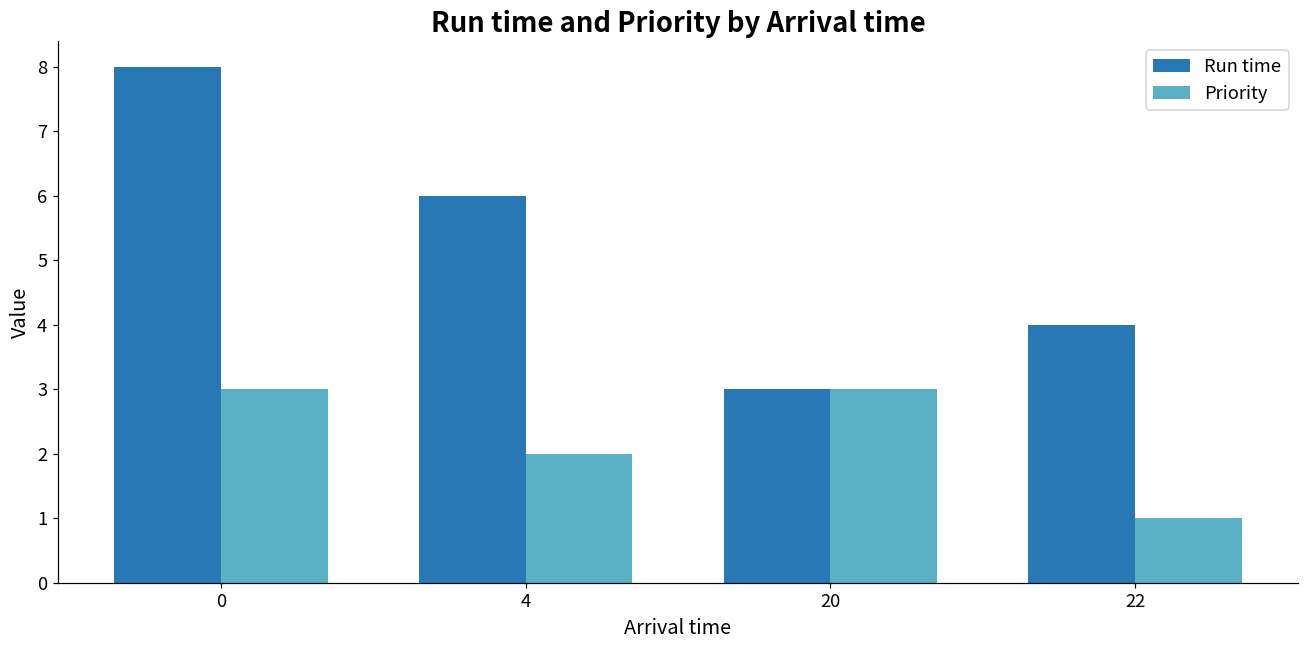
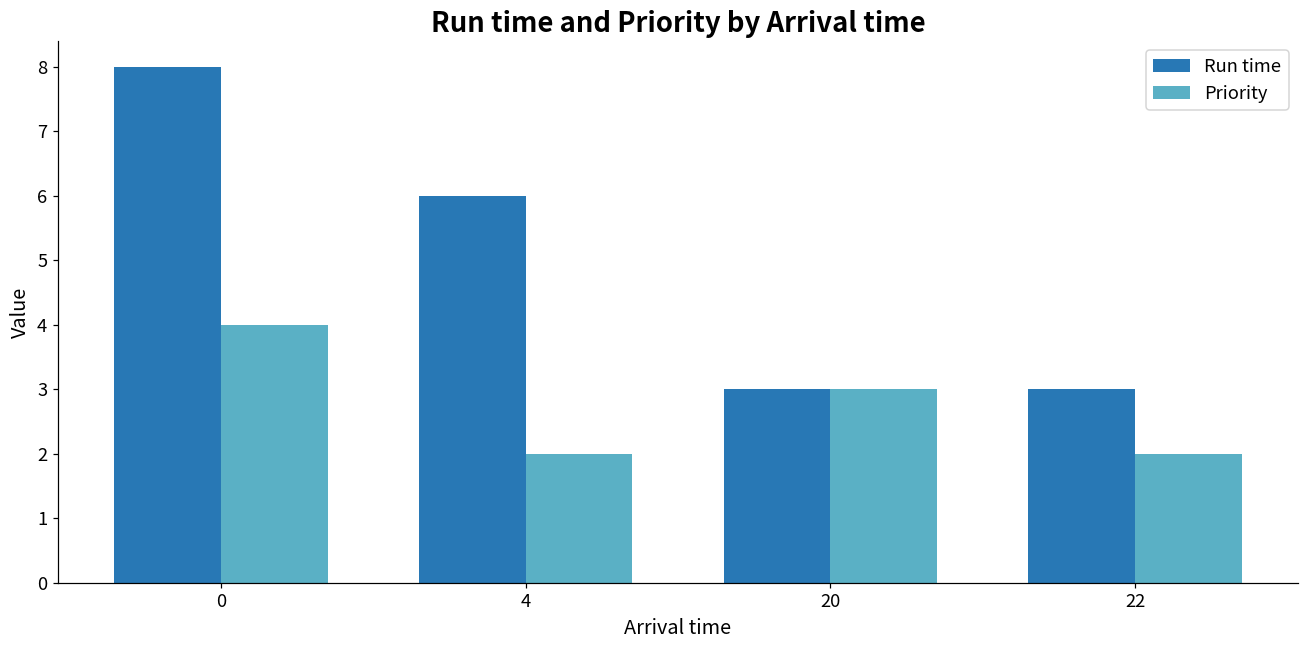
  {
    "Run time": {
      "0": 8,
      "4": 6,
      "20": 3,
-     "22": 4
+     "22": 3
    },
    "Priority": {
-     "0": 3,
+     "0": 4,
      "4": 2,
      "20": 3,
-     "22": 1
+     "22": 2
    }
  }
